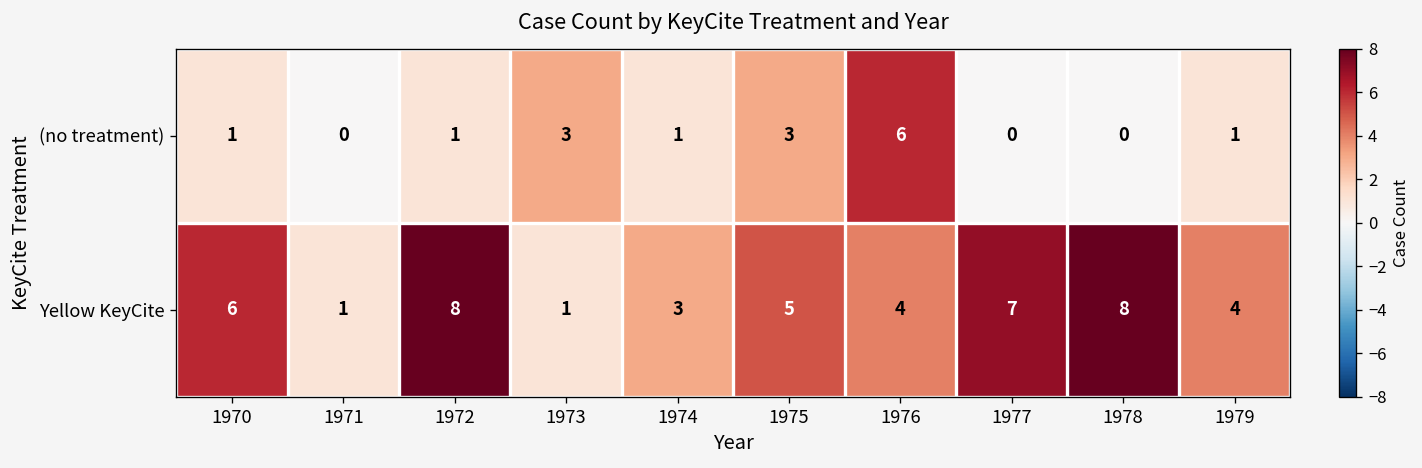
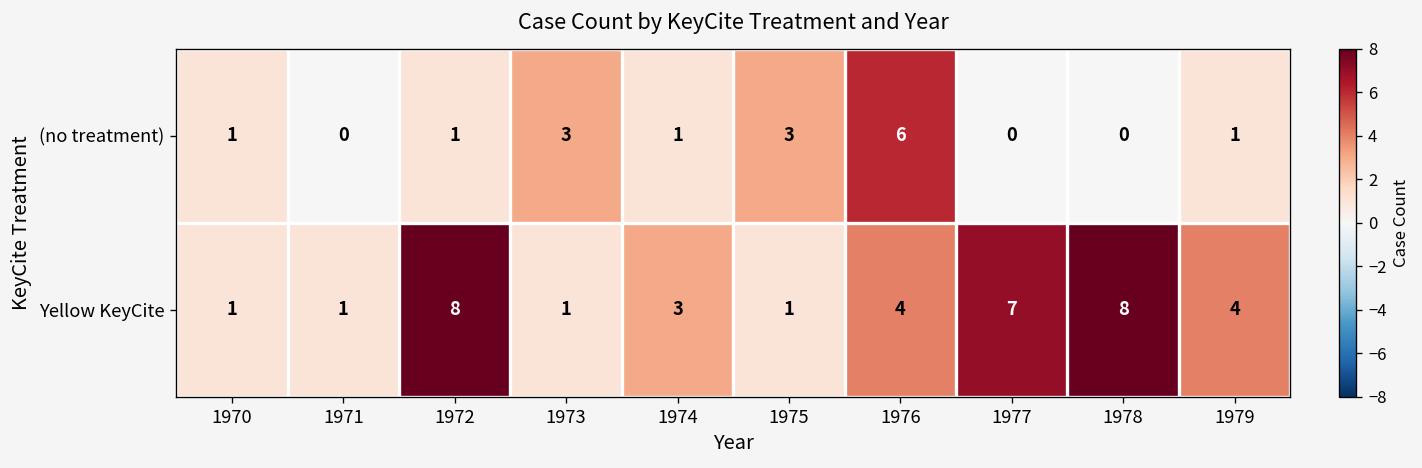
  {
    "(no treatment)": {
      "1970": 1,
      "1971": 0,
      "1972": 1,
      "1973": 3,
      "1974": 1,
      "1975": 3,
      "1976": 6,
      "1977": 0,
      "1978": 0,
      "1979": 1
    },
    "Yellow KeyCite": {
-     "1970": 6,
+     "1970": 1,
      "1971": 1,
      "1972": 8,
      "1973": 1,
      "1974": 3,
-     "1975": 5,
+     "1975": 1,
      "1976": 4,
      "1977": 7,
      "1978": 8,
      "1979": 4
    }
  }
